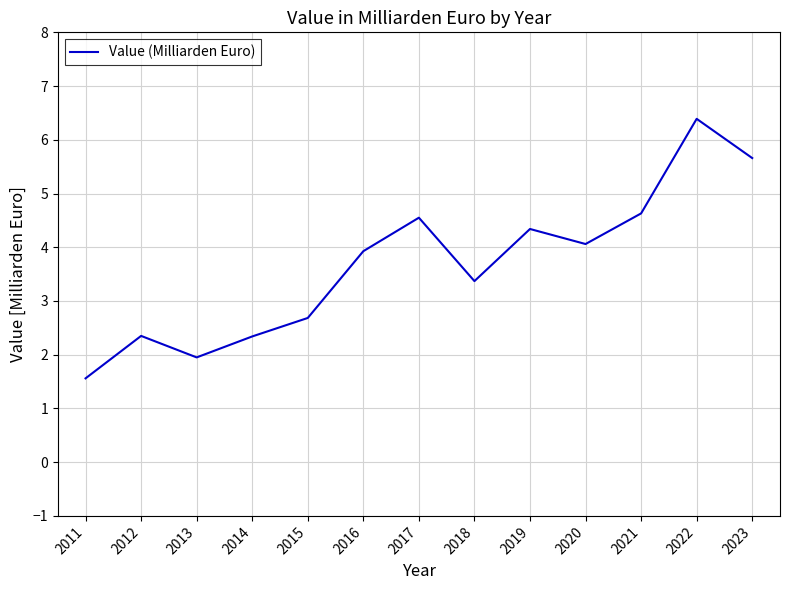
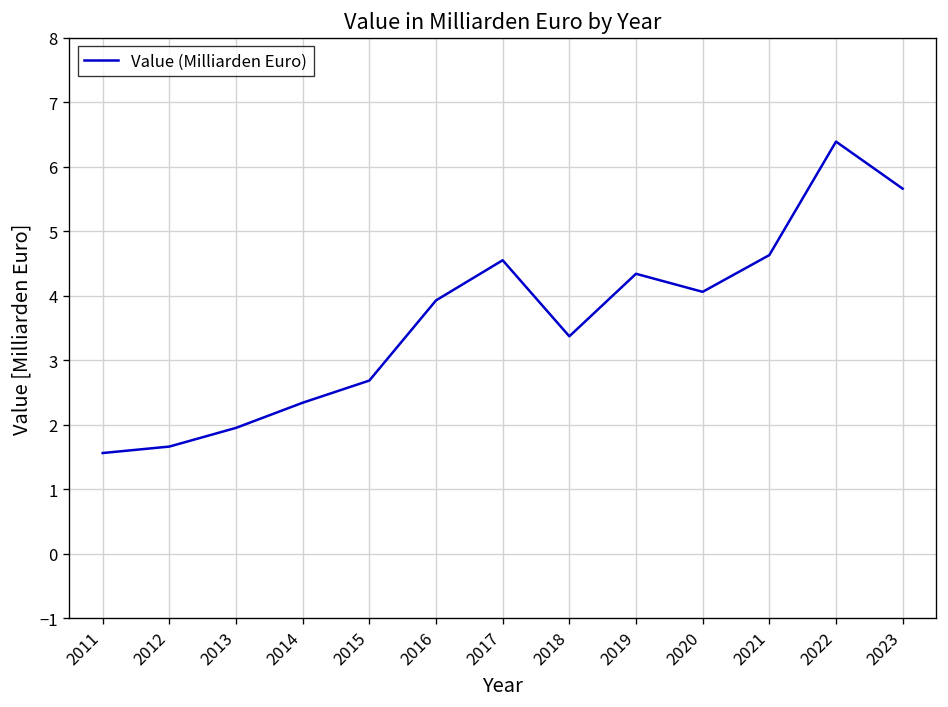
  {
    "2011": 1.6,
-   "2012": 2.4,
+   "2012": 1.7,
    "2013": 2.0,
    "2014": 2.3,
    "2015": 2.7,
    "2016": 3.9,
    "2017": 4.6,
    "2018": 3.4,
    "2019": 4.3,
    "2020": 4.1,
    "2021": 4.6,
    "2022": 6.4,
    "2023": 5.7
  }
